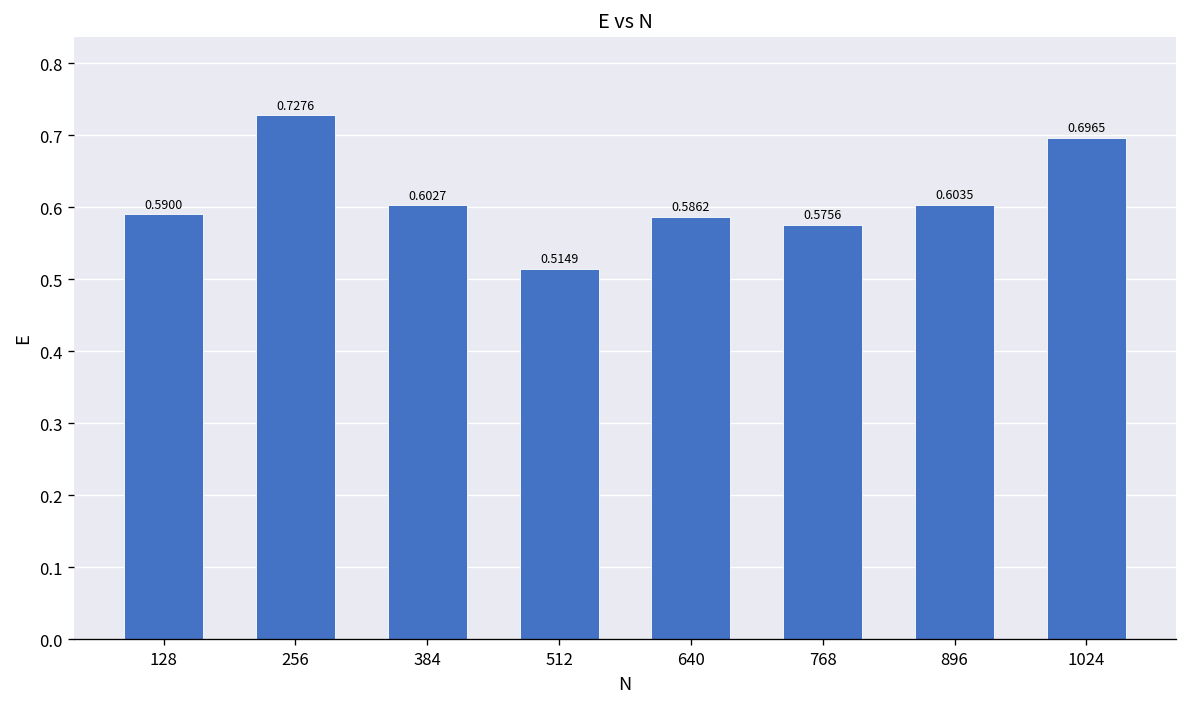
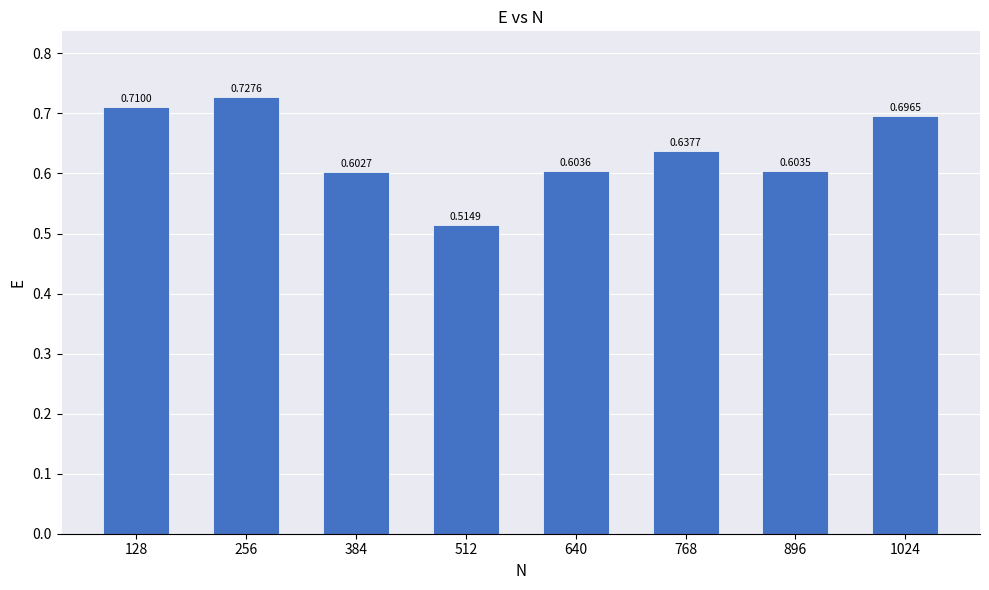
  {
-   "128": 0.5900,
+   "128": 0.7100,
    "256": 0.7276,
    "384": 0.6027,
    "512": 0.5149,
-   "640": 0.5862,
-   "768": 0.5756,
+   "640": 0.6036,
+   "768": 0.6377,
    "896": 0.6035,
    "1024": 0.6965
  }
